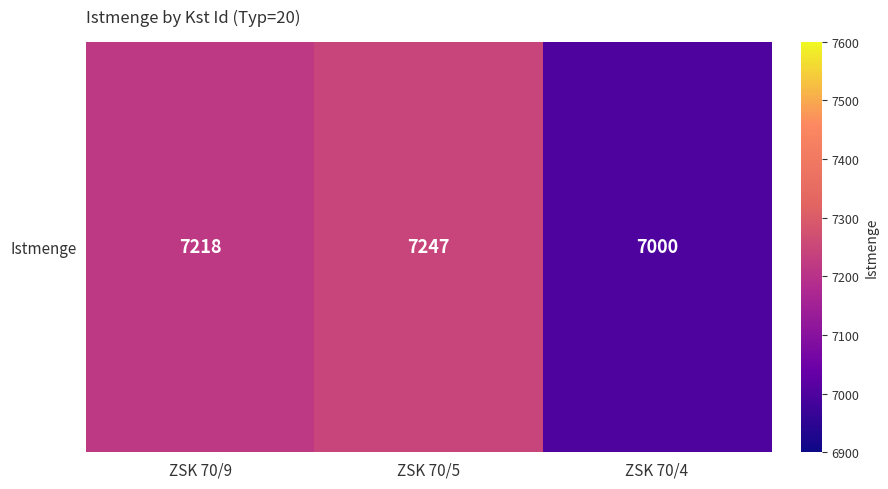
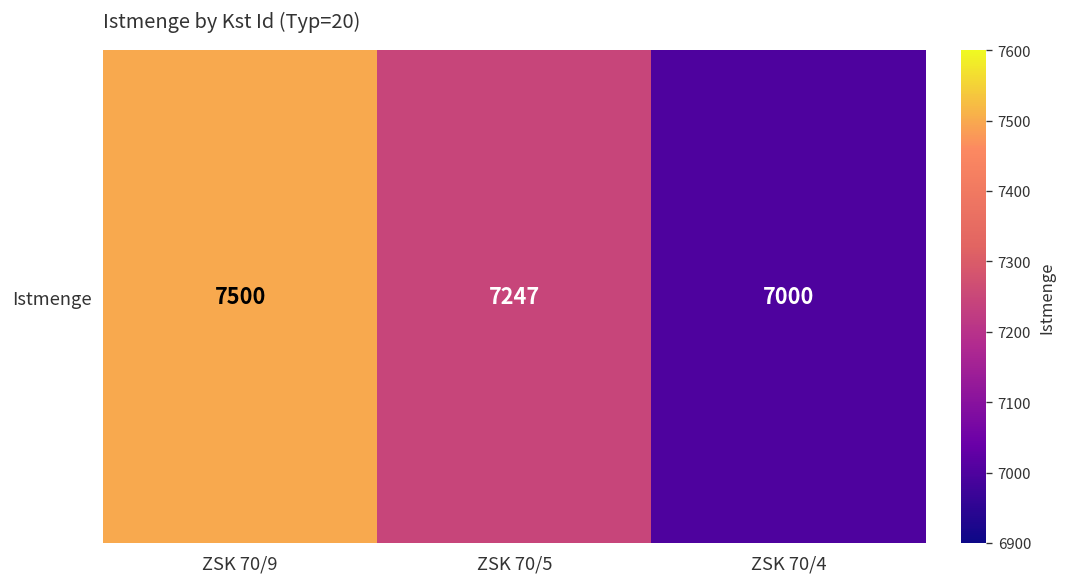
  {
    "Istmenge": {
-     "ZSK 70/9": 7218,
+     "ZSK 70/9": 7500,
      "ZSK 70/5": 7247,
      "ZSK 70/4": 7000
    }
  }
